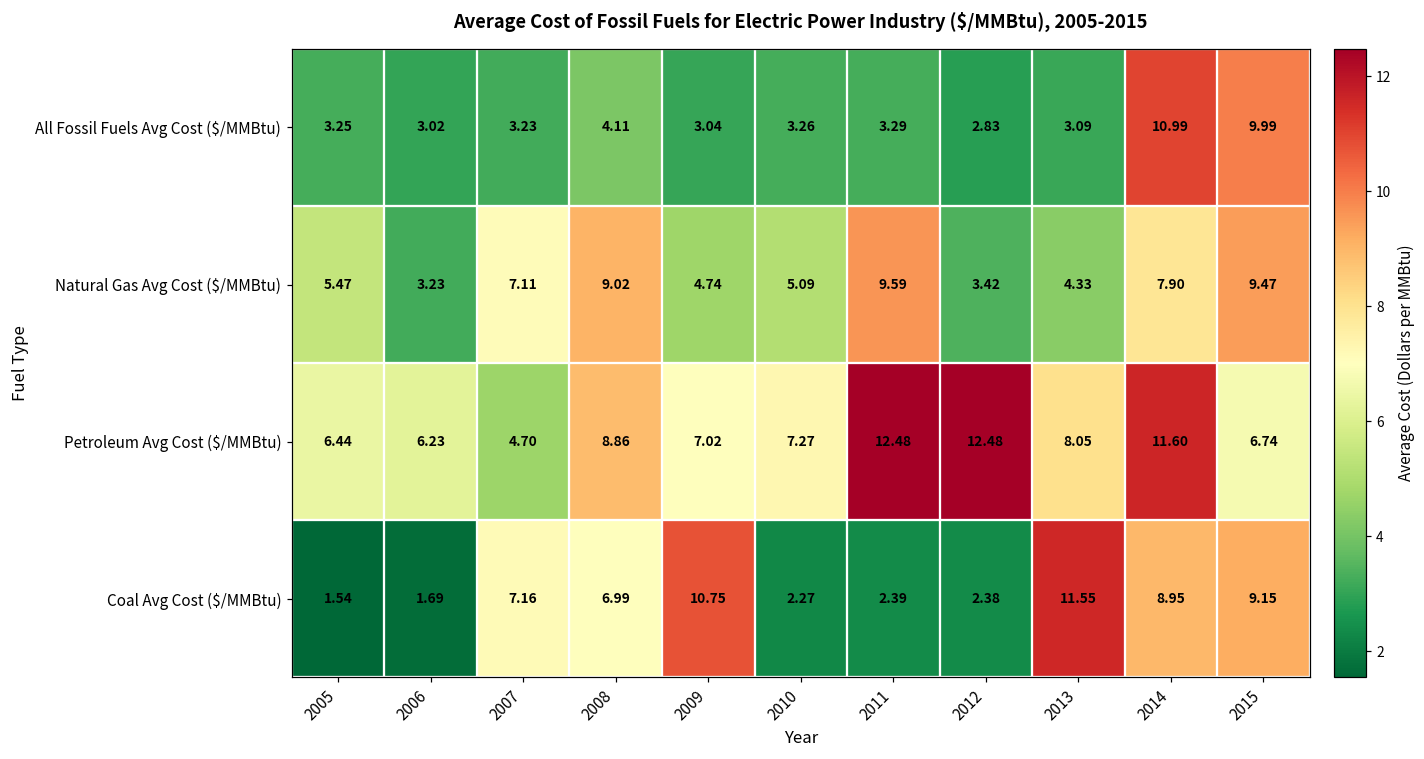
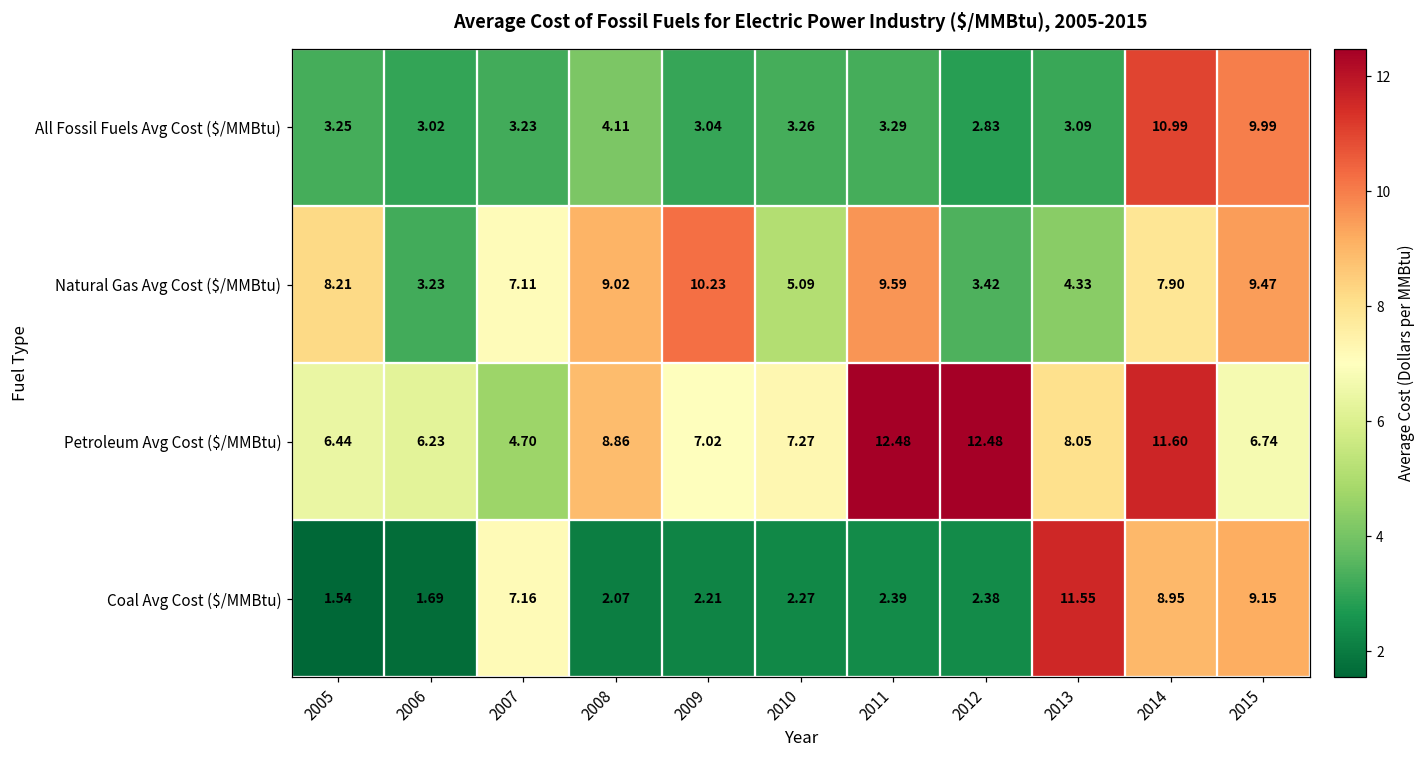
  {
    "All Fossil Fuels Avg Cost ($/MMBtu)": {
      "2005": 3.25,
      "2006": 3.02,
      "2007": 3.23,
      "2008": 4.11,
      "2009": 3.04,
      "2010": 3.26,
      "2011": 3.29,
      "2012": 2.83,
      "2013": 3.09,
      "2014": 10.99,
      "2015": 9.99
    },
    "Natural Gas Avg Cost ($/MMBtu)": {
-     "2005": 5.47,
+     "2005": 8.21,
      "2006": 3.23,
      "2007": 7.11,
      "2008": 9.02,
-     "2009": 4.74,
+     "2009": 10.23,
      "2010": 5.09,
      "2011": 9.59,
      "2012": 3.42,
      "2013": 4.33,
      "2014": 7.90,
      "2015": 9.47
    },
    "Petroleum Avg Cost ($/MMBtu)": {
      "2005": 6.44,
      "2006": 6.23,
      "2007": 4.70,
      "2008": 8.86,
      "2009": 7.02,
      "2010": 7.27,
      "2011": 12.48,
      "2012": 12.48,
      "2013": 8.05,
      "2014": 11.60,
      "2015": 6.74
    },
    "Coal Avg Cost ($/MMBtu)": {
      "2005": 1.54,
      "2006": 1.69,
      "2007": 7.16,
-     "2008": 6.99,
-     "2009": 10.75,
+     "2008": 2.07,
+     "2009": 2.21,
      "2010": 2.27,
      "2011": 2.39,
      "2012": 2.38,
      "2013": 11.55,
      "2014": 8.95,
      "2015": 9.15
    }
  }
